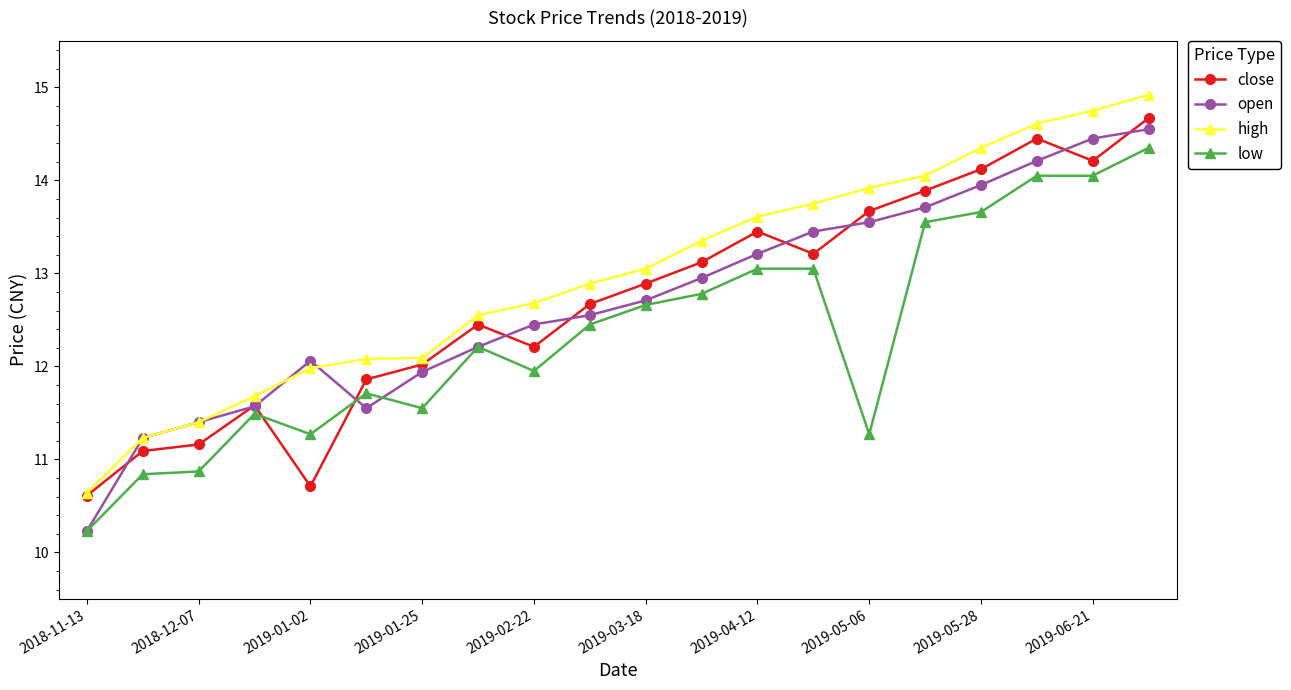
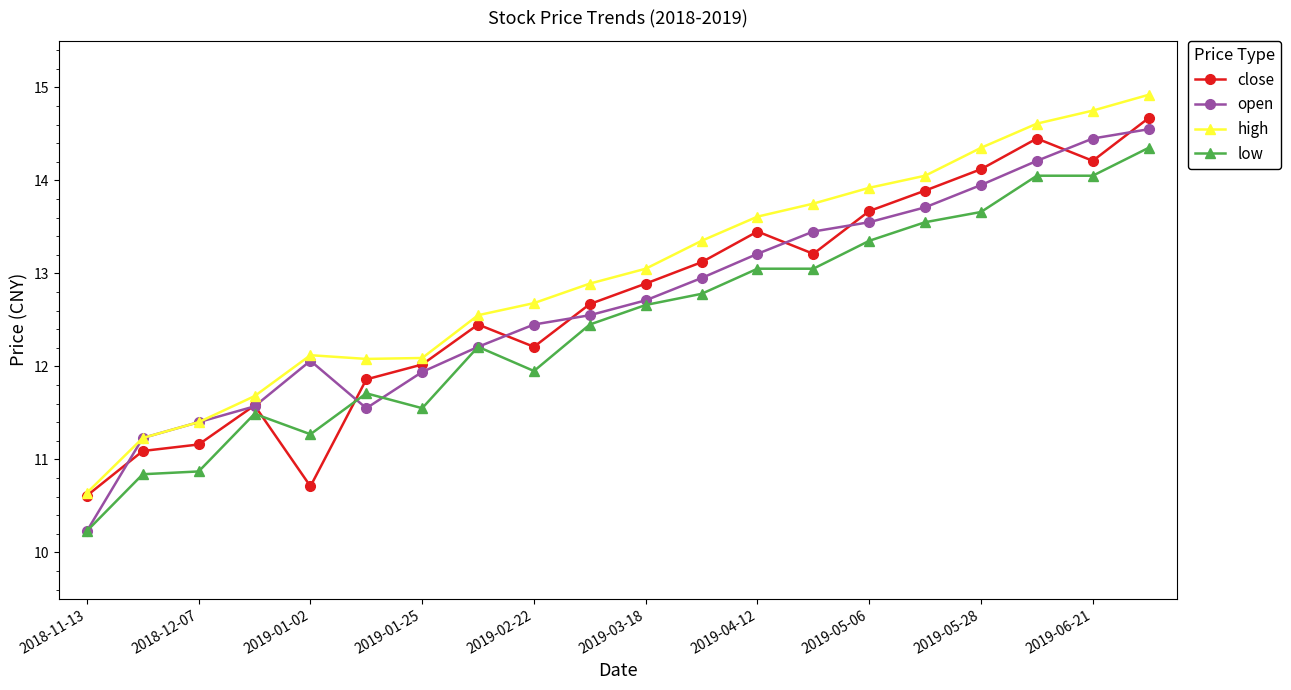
  {
    "close": {
      "2018-11-13": 10.6,
      "2018-12-07": 11.2,
      "2019-01-02": 10.7,
      "2019-01-25": 12.0,
      "2019-02-22": 12.2,
      "2019-03-18": 12.9,
      "2019-04-12": 13.5,
      "2019-05-06": 13.7,
      "2019-05-28": 14.1,
      "2019-06-21": 14.2
    },
    "open": {
      "2019-01-02": 12.1,
      "2019-01-25": 11.9,
      "2019-02-22": 12.5,
      "2019-03-18": 12.7,
      "2019-04-12": 13.2,
      "2019-05-06": 13.6,
      "2019-05-28": 14.0,
      "2019-06-21": 14.5
    },
    "high": {
      "2018-11-13": 10.6,
-     "2019-01-02": 12.0,
+     "2019-01-02": 12.1,
      "2019-01-25": 12.1,
      "2019-02-22": 12.7,
      "2019-03-18": 13.1,
      "2019-04-12": 13.6,
      "2019-05-06": 13.9,
      "2019-05-28": 14.4,
      "2019-06-21": 14.8
    },
    "low": {
      "2018-12-07": 10.9,
      "2019-01-02": 11.3,
      "2019-01-25": 11.6,
      "2019-02-22": 12.0,
      "2019-03-18": 12.7,
      "2019-04-12": 13.1,
-     "2019-05-06": 11.3,
+     "2019-05-06": 13.4,
      "2019-05-28": 13.7,
      "2019-06-21": 14.1
    }
  }
